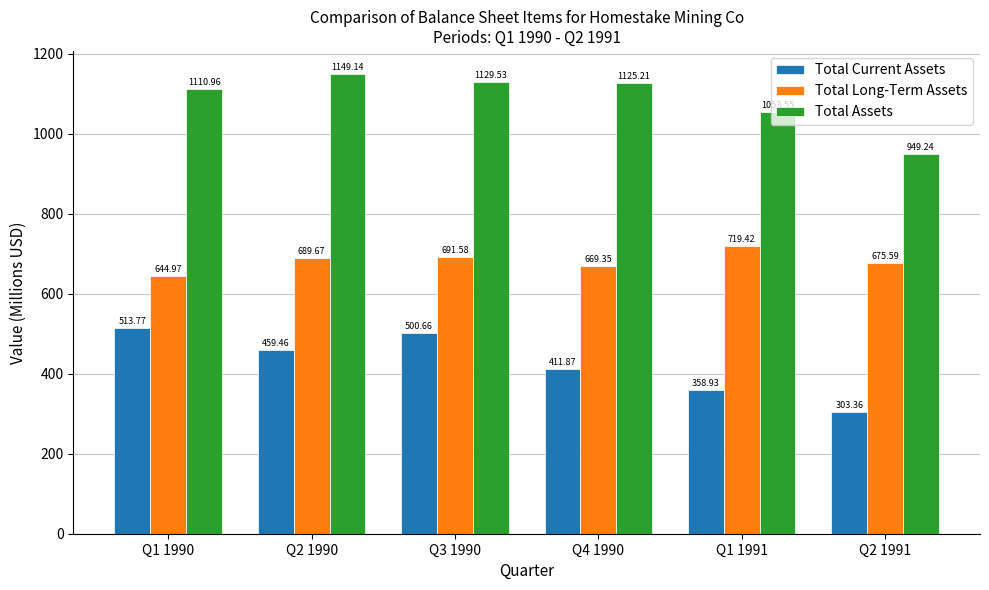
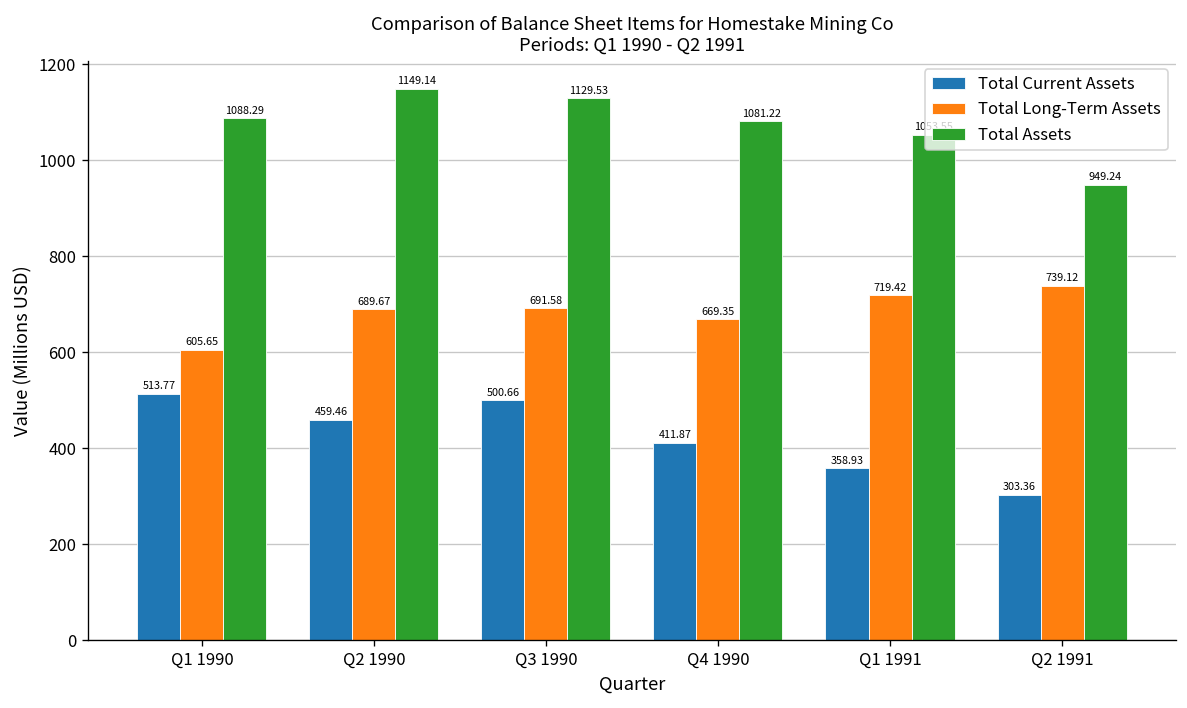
  {
    "Total Current Assets": {
      "Q1 1990": 513.77,
      "Q2 1990": 459.46,
      "Q3 1990": 500.66,
      "Q4 1990": 411.87,
      "Q1 1991": 358.93,
      "Q2 1991": 303.36
    },
    "Total Long-Term Assets": {
-     "Q1 1990": 644.97,
+     "Q1 1990": 605.65,
      "Q2 1990": 689.67,
      "Q3 1990": 691.58,
      "Q4 1990": 669.35,
      "Q1 1991": 719.42,
-     "Q2 1991": 675.59
+     "Q2 1991": 739.12
    },
    "Total Assets": {
-     "Q1 1990": 1110.96,
+     "Q1 1990": 1088.29,
      "Q2 1990": 1149.14,
      "Q3 1990": 1129.53,
-     "Q4 1990": 1125.21,
+     "Q4 1990": 1081.22,
      "Q2 1991": 949.24
    }
  }
